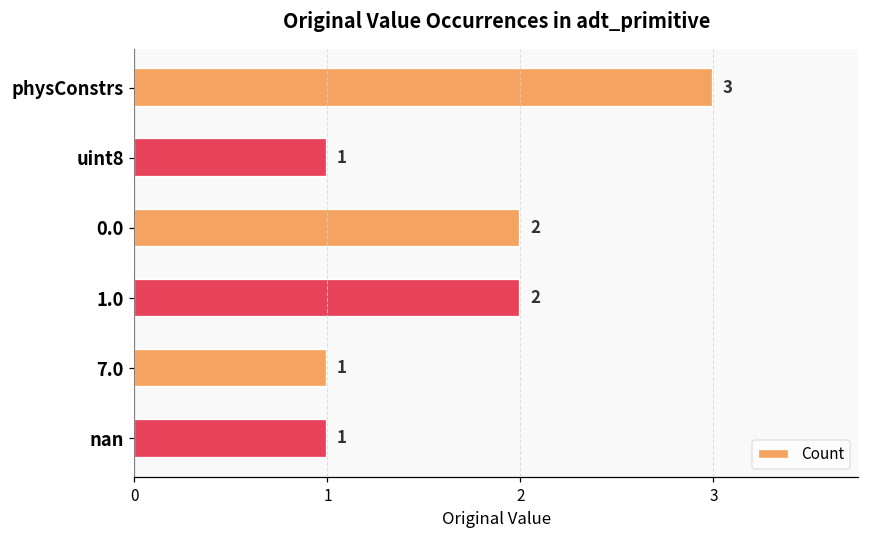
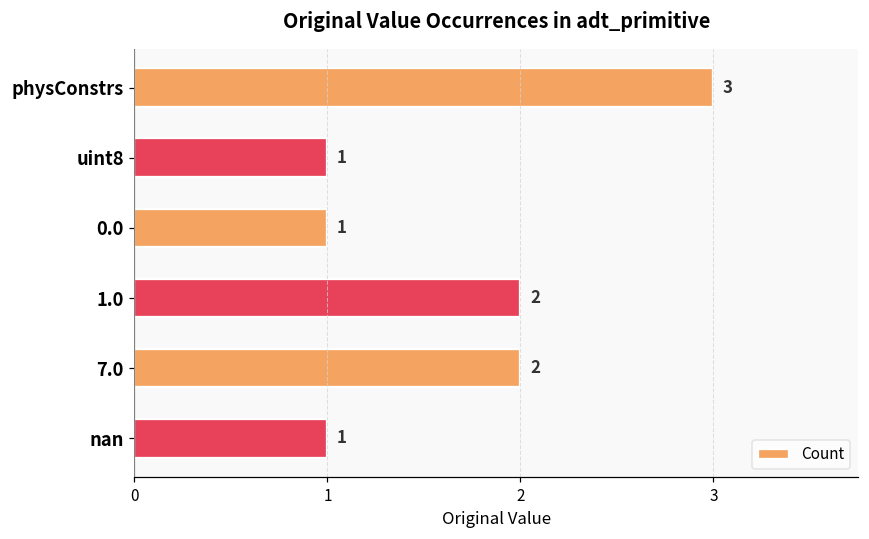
  {
    "physConstrs": 3,
    "uint8": 1,
-   "0.0": 2,
+   "0.0": 1,
    "1.0": 2,
-   "7.0": 1,
+   "7.0": 2,
    "nan": 1
  }
